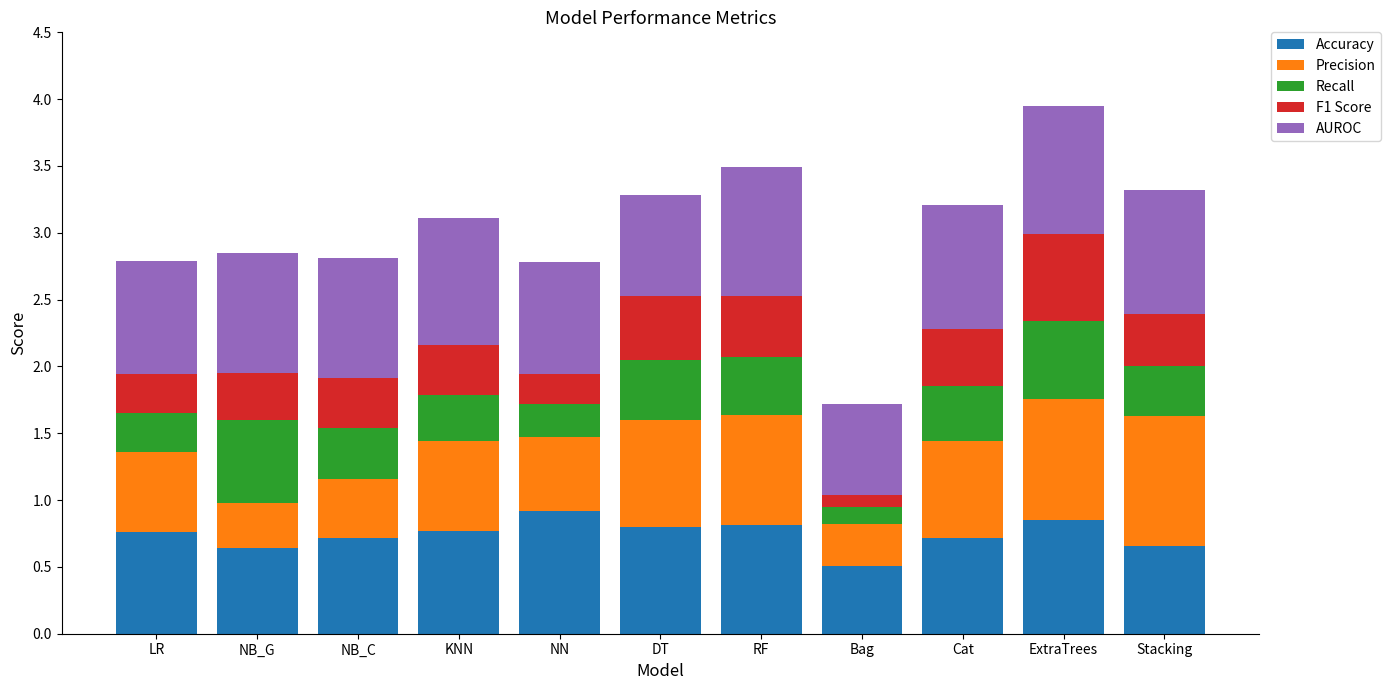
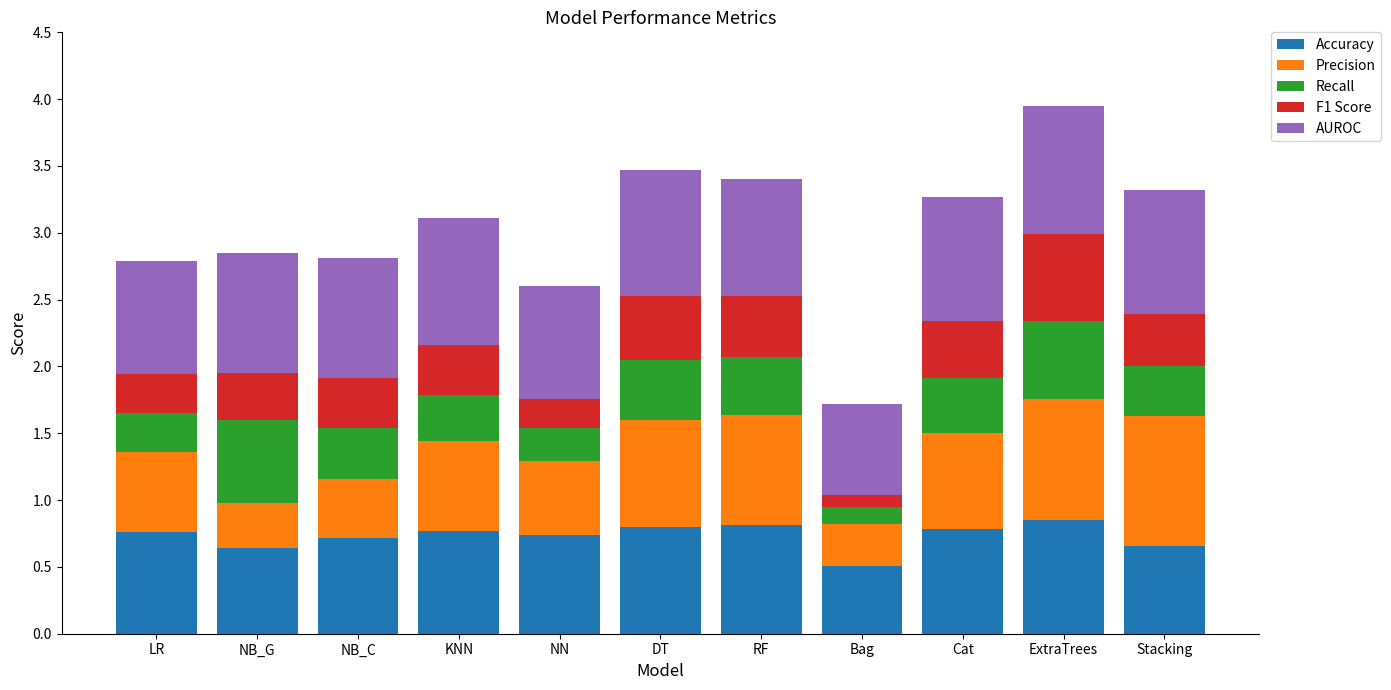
  {
    "Accuracy": {
      "LR": 0.76,
      "NB_G": 0.64,
      "NB_C": 0.72,
      "KNN": 0.77,
-     "NN": 0.92,
+     "NN": 0.74,
      "DT": 0.80,
      "RF": 0.81,
      "Bag": 0.51,
-     "Cat": 0.72,
+     "Cat": 0.78,
      "ExtraTrees": 0.85,
      "Stacking": 0.66
    },
    "Precision": {
      "LR": 0.60,
      "NB_G": 0.34,
      "NB_C": 0.44,
      "KNN": 0.67,
      "NN": 0.55,
      "DT": 0.80,
      "RF": 0.83,
      "Bag": 0.31,
      "Cat": 0.72,
      "ExtraTrees": 0.91,
      "Stacking": 0.97
    },
    "Recall": {
      "LR": 0.29,
      "NB_G": 0.62,
      "NB_C": 0.38,
      "KNN": 0.35,
      "NN": 0.25,
      "DT": 0.45,
      "RF": 0.43,
      "Bag": 0.13,
      "Cat": 0.41,
      "ExtraTrees": 0.58,
      "Stacking": 0.37
    },
    "F1 Score": {
      "LR": 0.29,
      "NB_G": 0.35,
      "NB_C": 0.37,
      "KNN": 0.37,
      "NN": 0.22,
      "DT": 0.48,
      "RF": 0.46,
      "Bag": 0.09,
      "Cat": 0.43,
      "ExtraTrees": 0.65,
      "Stacking": 0.39
    },
    "AUROC": {
      "LR": 0.85,
      "NB_G": 0.90,
      "NB_C": 0.90,
      "KNN": 0.95,
      "NN": 0.84,
-     "DT": 0.75,
-     "RF": 0.96,
+     "DT": 0.94,
+     "RF": 0.87,
      "Bag": 0.68,
      "Cat": 0.93,
      "ExtraTrees": 0.96,
      "Stacking": 0.93
    }
  }
